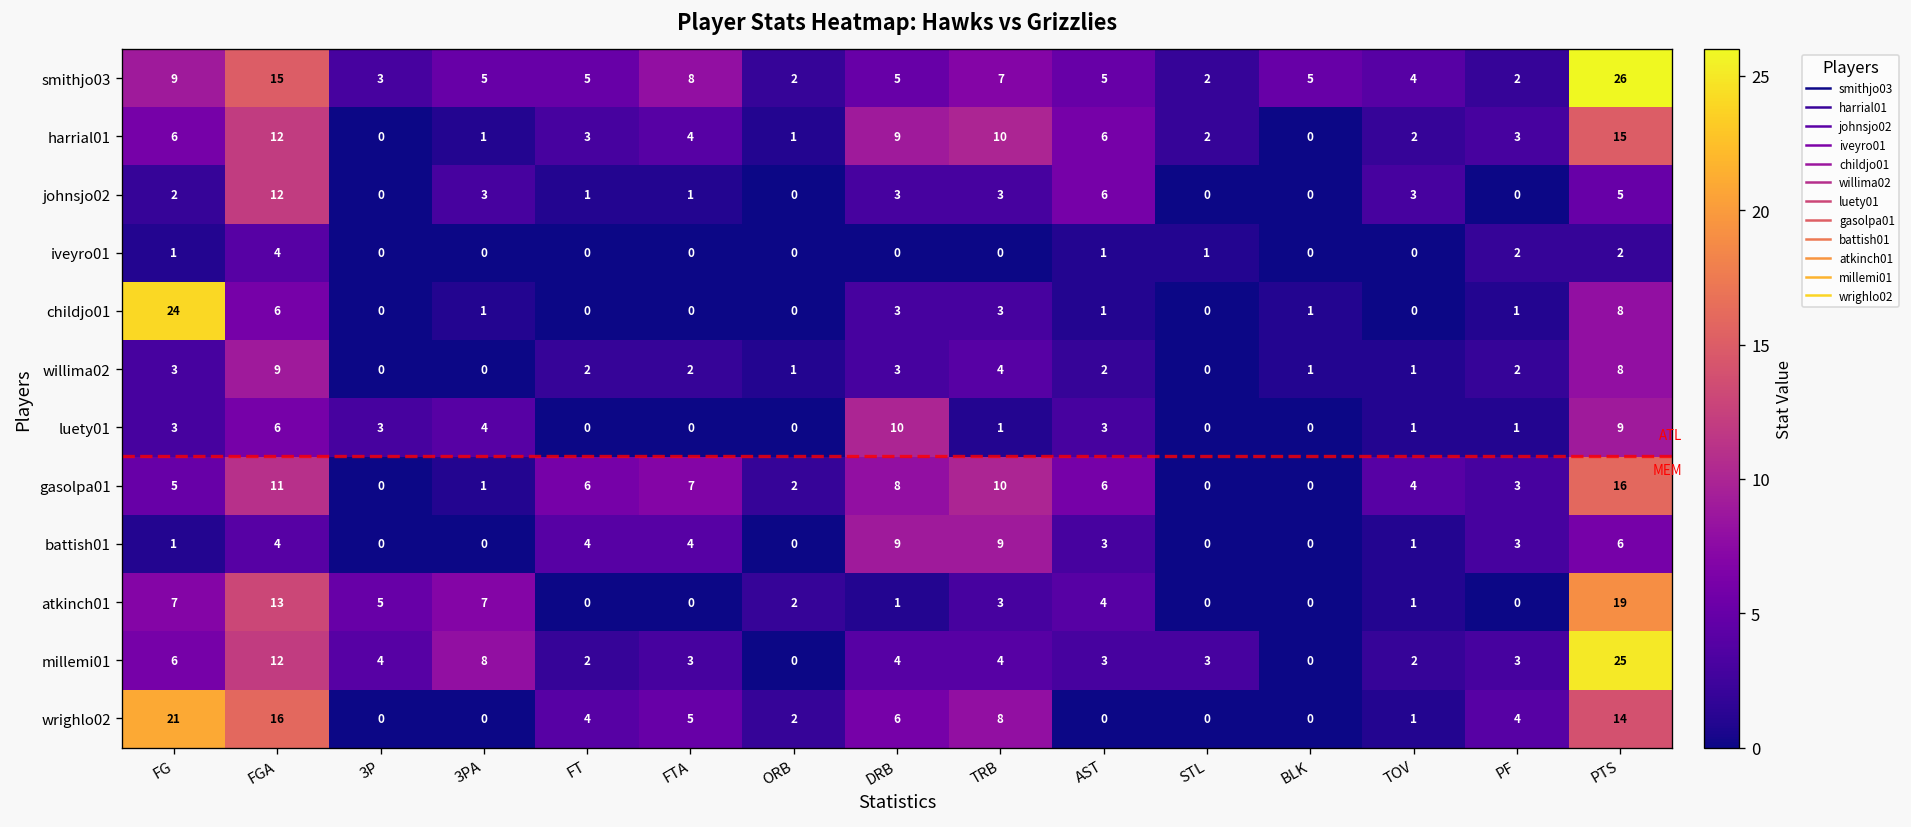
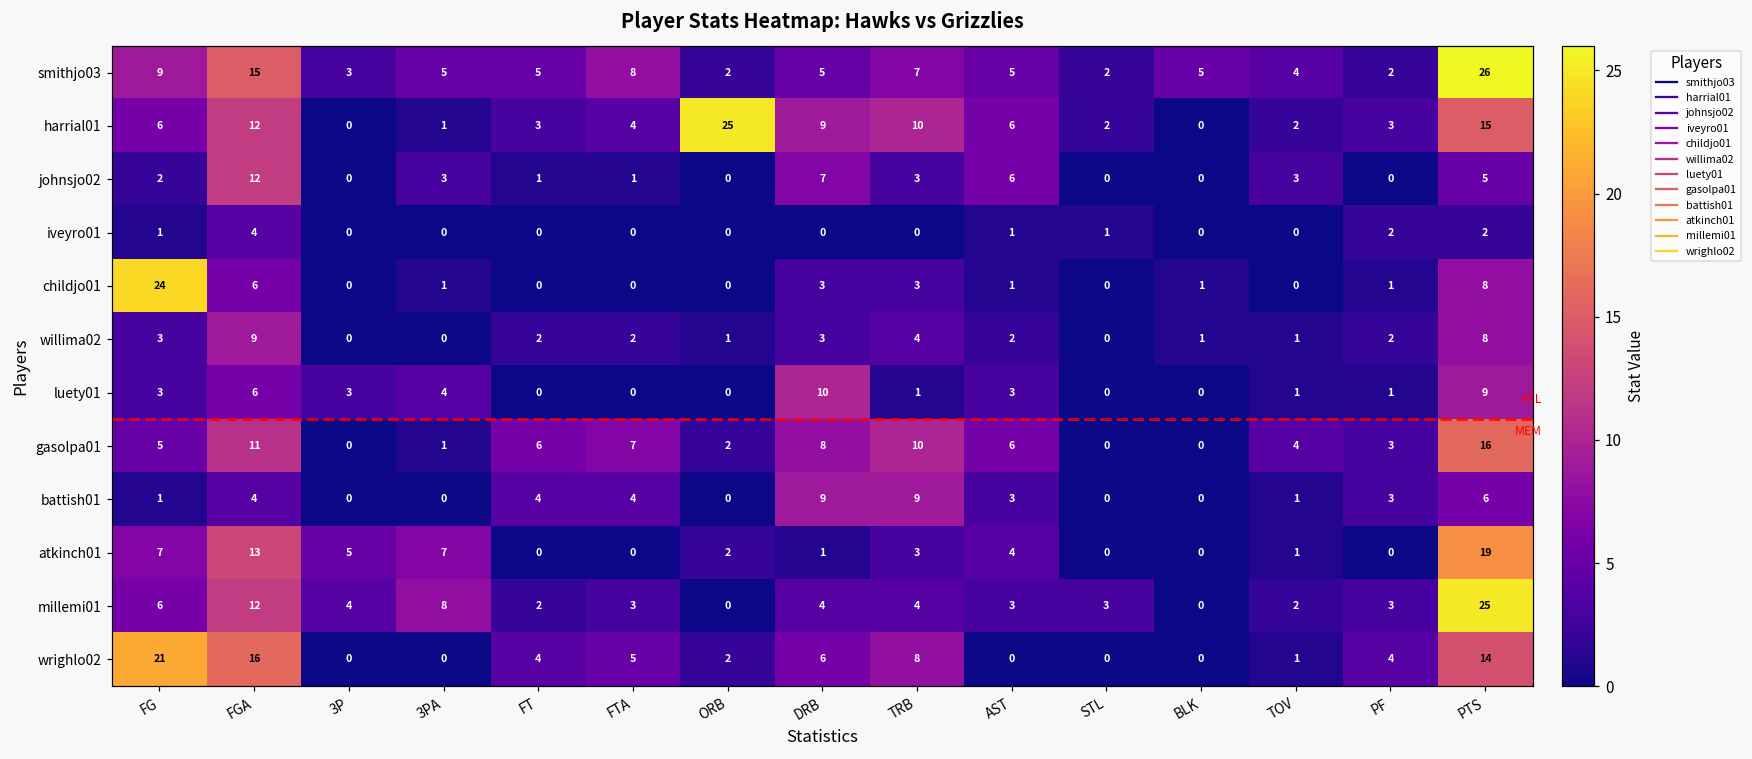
  {
    "smithjo03": {
      "FG": 9,
      "FGA": 15,
      "3P": 3,
      "3PA": 5,
      "FT": 5,
      "FTA": 8,
      "ORB": 2,
      "DRB": 5,
      "TRB": 7,
      "AST": 5,
      "STL": 2,
      "BLK": 5,
      "TOV": 4,
      "PF": 2,
      "PTS": 26
    },
    "harrial01": {
      "FG": 6,
      "FGA": 12,
      "3P": 0,
      "3PA": 1,
      "FT": 3,
      "FTA": 4,
-     "ORB": 1,
+     "ORB": 25,
      "DRB": 9,
      "TRB": 10,
      "AST": 6,
      "STL": 2,
      "BLK": 0,
      "TOV": 2,
      "PF": 3,
      "PTS": 15
    },
    "johnsjo02": {
      "FG": 2,
      "FGA": 12,
      "3P": 0,
      "3PA": 3,
      "FT": 1,
      "FTA": 1,
      "ORB": 0,
-     "DRB": 3,
+     "DRB": 7,
      "TRB": 3,
      "AST": 6,
      "STL": 0,
      "BLK": 0,
      "TOV": 3,
      "PF": 0,
      "PTS": 5
    },
    "iveyro01": {
      "FG": 1,
      "FGA": 4,
      "3P": 0,
      "3PA": 0,
      "FT": 0,
      "FTA": 0,
      "ORB": 0,
      "DRB": 0,
      "TRB": 0,
      "AST": 1,
      "STL": 1,
      "BLK": 0,
      "TOV": 0,
      "PF": 2,
      "PTS": 2
    },
    "childjo01": {
      "FG": 24,
      "FGA": 6,
      "3P": 0,
      "3PA": 1,
      "FT": 0,
      "FTA": 0,
      "ORB": 0,
      "DRB": 3,
      "TRB": 3,
      "AST": 1,
      "STL": 0,
      "BLK": 1,
      "TOV": 0,
      "PF": 1,
      "PTS": 8
    },
    "willima02": {
      "FG": 3,
      "FGA": 9,
      "3P": 0,
      "3PA": 0,
      "FT": 2,
      "FTA": 2,
      "ORB": 1,
      "DRB": 3,
      "TRB": 4,
      "AST": 2,
      "STL": 0,
      "BLK": 1,
      "TOV": 1,
      "PF": 2,
      "PTS": 8
    },
    "luety01": {
      "FG": 3,
      "FGA": 6,
      "3P": 3,
      "3PA": 4,
      "FT": 0,
      "FTA": 0,
      "ORB": 0,
      "DRB": 10,
      "TRB": 1,
      "AST": 3,
      "STL": 0,
      "BLK": 0,
      "TOV": 1,
      "PF": 1
    },
    "gasolpa01": {
      "FG": 5,
      "FGA": 11,
      "3P": 0,
      "3PA": 1,
      "FT": 6,
      "FTA": 7,
      "ORB": 2,
      "DRB": 8,
      "TRB": 10,
      "AST": 6,
      "STL": 0,
      "BLK": 0,
      "TOV": 4,
      "PF": 3
    },
    "battish01": {
      "FG": 1,
      "FGA": 4,
      "3P": 0,
      "3PA": 0,
      "FT": 4,
      "FTA": 4,
      "ORB": 0,
      "DRB": 9,
      "TRB": 9,
      "AST": 3,
      "STL": 0,
      "BLK": 0,
      "TOV": 1,
      "PF": 3,
      "PTS": 6
    },
    "atkinch01": {
      "FG": 7,
      "FGA": 13,
      "3P": 5,
      "3PA": 7,
      "FT": 0,
      "FTA": 0,
      "ORB": 2,
      "DRB": 1,
      "TRB": 3,
      "AST": 4,
      "STL": 0,
      "BLK": 0,
      "TOV": 1,
      "PF": 0,
      "PTS": 19
    },
    "millemi01": {
      "FG": 6,
      "FGA": 12,
      "3P": 4,
      "3PA": 8,
      "FT": 2,
      "FTA": 3,
      "ORB": 0,
      "DRB": 4,
      "TRB": 4,
      "AST": 3,
      "STL": 3,
      "BLK": 0,
      "TOV": 2,
      "PF": 3,
      "PTS": 25
    },
    "wrighlo02": {
      "FG": 21,
      "FGA": 16,
      "3P": 0,
      "3PA": 0,
      "FT": 4,
      "FTA": 5,
      "ORB": 2,
      "DRB": 6,
      "TRB": 8,
      "AST": 0,
      "STL": 0,
      "BLK": 0,
      "TOV": 1,
      "PF": 4,
      "PTS": 14
    }
  }
